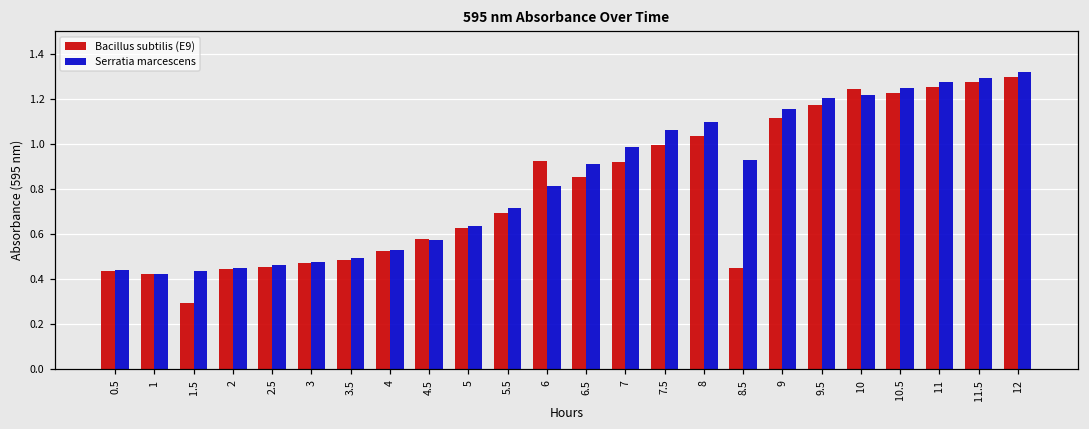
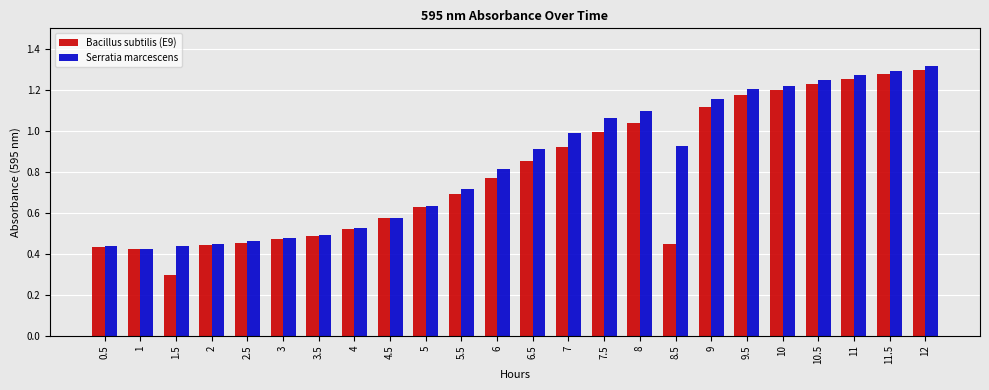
  {
    "Bacillus subtilis (E9)": {
      "0.5": 0.43,
      "1": 0.42,
      "1.5": 0.29,
      "2": 0.44,
      "2.5": 0.45,
      "3": 0.47,
      "3.5": 0.49,
      "4": 0.52,
      "4.5": 0.58,
      "5": 0.63,
      "5.5": 0.69,
-     "6": 0.92,
+     "6": 0.77,
      "6.5": 0.85,
      "7": 0.92,
      "7.5": 0.99,
      "8": 1.04,
      "8.5": 0.45,
      "9": 1.12,
      "9.5": 1.17,
-     "10": 1.24,
+     "10": 1.20,
      "10.5": 1.23,
      "11": 1.25,
      "11.5": 1.28,
      "12": 1.29
    },
    "Serratia marcescens": {
      "0.5": 0.44,
      "1": 0.42,
      "1.5": 0.44,
      "2": 0.45,
      "2.5": 0.46,
      "3": 0.48,
      "3.5": 0.49,
      "4": 0.53,
      "4.5": 0.57,
      "5": 0.63,
      "5.5": 0.72,
      "6": 0.81,
      "6.5": 0.91,
      "7": 0.99,
      "7.5": 1.06,
      "8": 1.09,
      "8.5": 0.93,
      "9": 1.15,
      "9.5": 1.20,
      "10": 1.22,
      "10.5": 1.25,
      "11": 1.27,
      "11.5": 1.29,
      "12": 1.32
    }
  }
